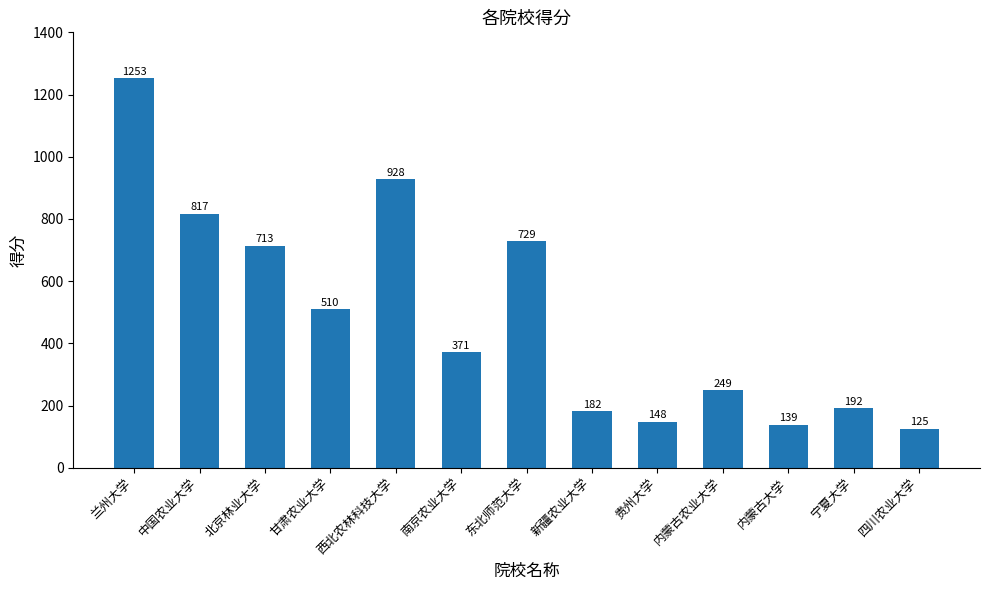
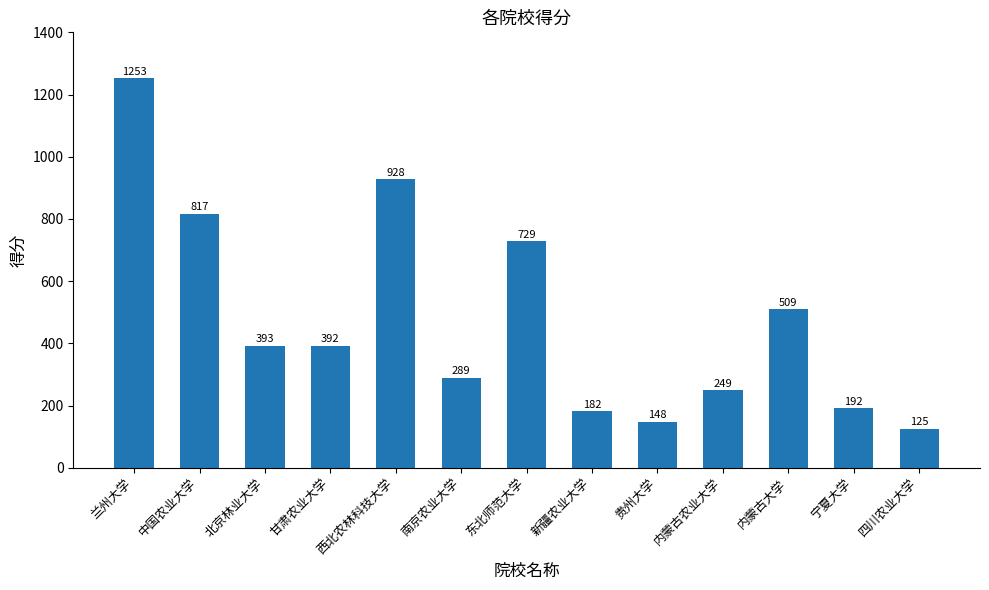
  {
    "兰州大学": 1253,
    "中国农业大学": 817,
-   "北京林业大学": 713,
-   "甘肃农业大学": 510,
+   "北京林业大学": 393,
+   "甘肃农业大学": 392,
    "西北农林科技大学": 928,
-   "南京农业大学": 371,
+   "南京农业大学": 289,
    "东北师范大学": 729,
    "新疆农业大学": 182,
    "贵州大学": 148,
    "内蒙古农业大学": 249,
-   "内蒙古大学": 139,
+   "内蒙古大学": 509,
    "宁夏大学": 192,
    "四川农业大学": 125
  }
